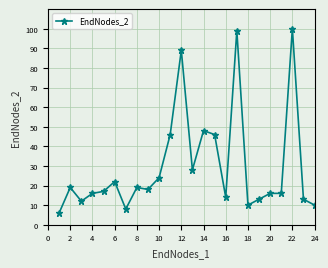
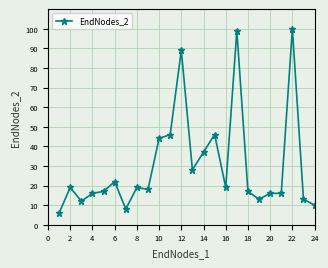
  {
    "2": 19,
    "4": 16,
    "6": 22,
    "8": 19,
-   "10": 24,
+   "10": 44,
    "12": 89,
-   "14": 48,
-   "16": 14,
-   "18": 10,
+   "14": 37,
+   "16": 19,
+   "18": 17,
    "20": 16,
    "22": 100,
    "24": 10
  }
